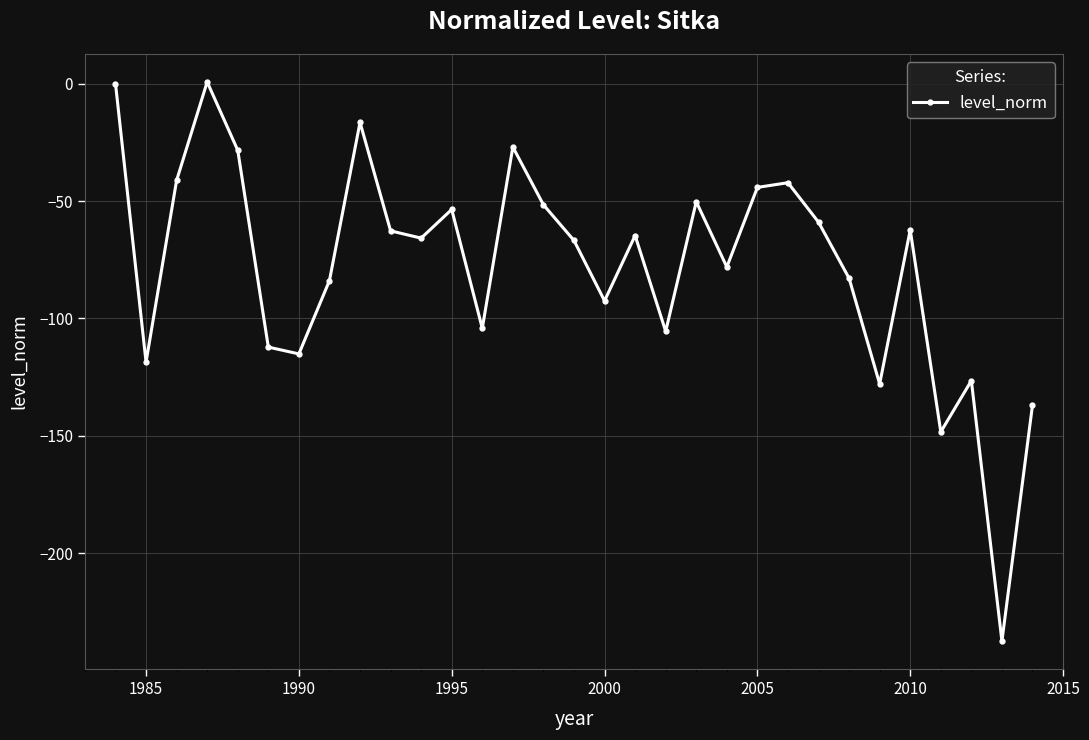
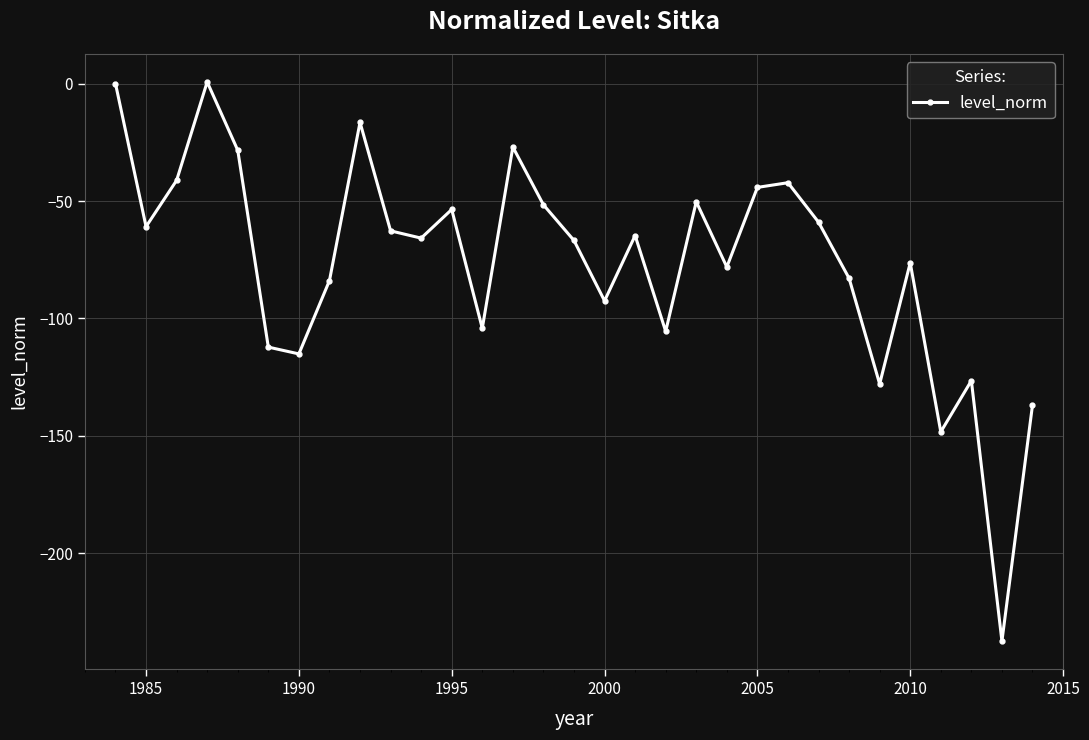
  {
-   "1985": -119,
+   "1985": -61,
    "1990": -115,
    "1995": -54,
    "2000": -93,
    "2005": -44,
-   "2010": -62
+   "2010": -76
  }
